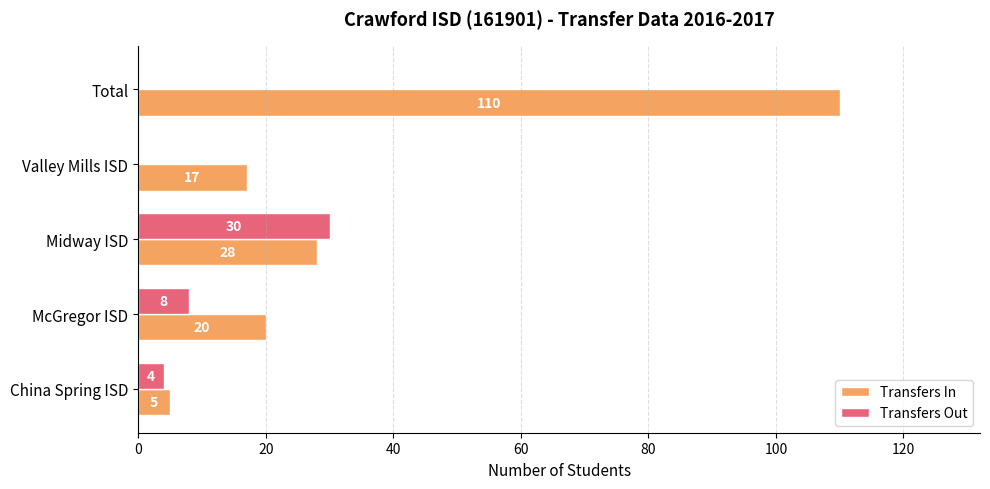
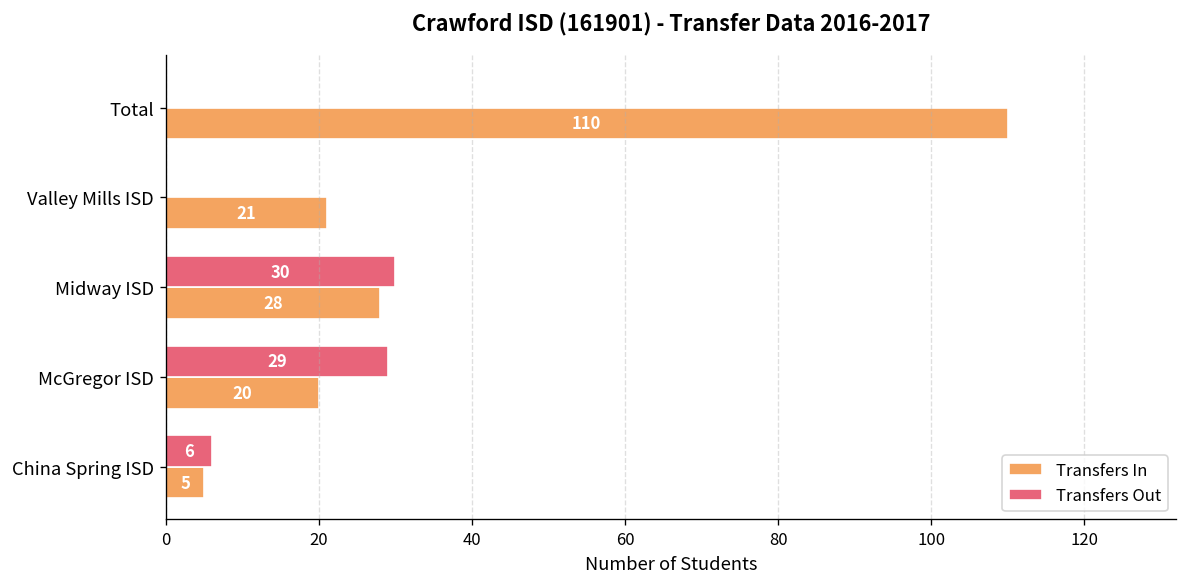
  {
    "Transfers In": {
      "Total": 110,
-     "Valley Mills ISD": 17,
+     "Valley Mills ISD": 21,
      "Midway ISD": 28,
      "McGregor ISD": 20,
      "China Spring ISD": 5
    },
    "Transfers Out": {
      "Midway ISD": 30,
-     "McGregor ISD": 8,
-     "China Spring ISD": 4
+     "McGregor ISD": 29,
+     "China Spring ISD": 6
    }
  }
